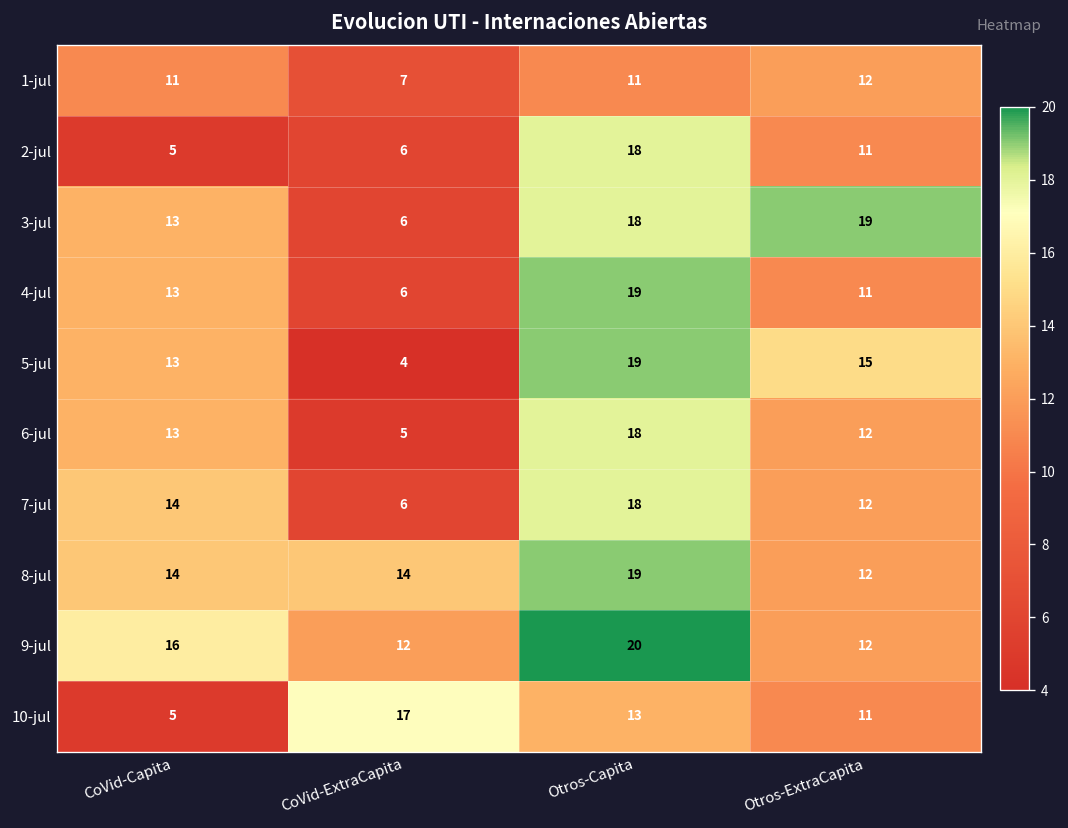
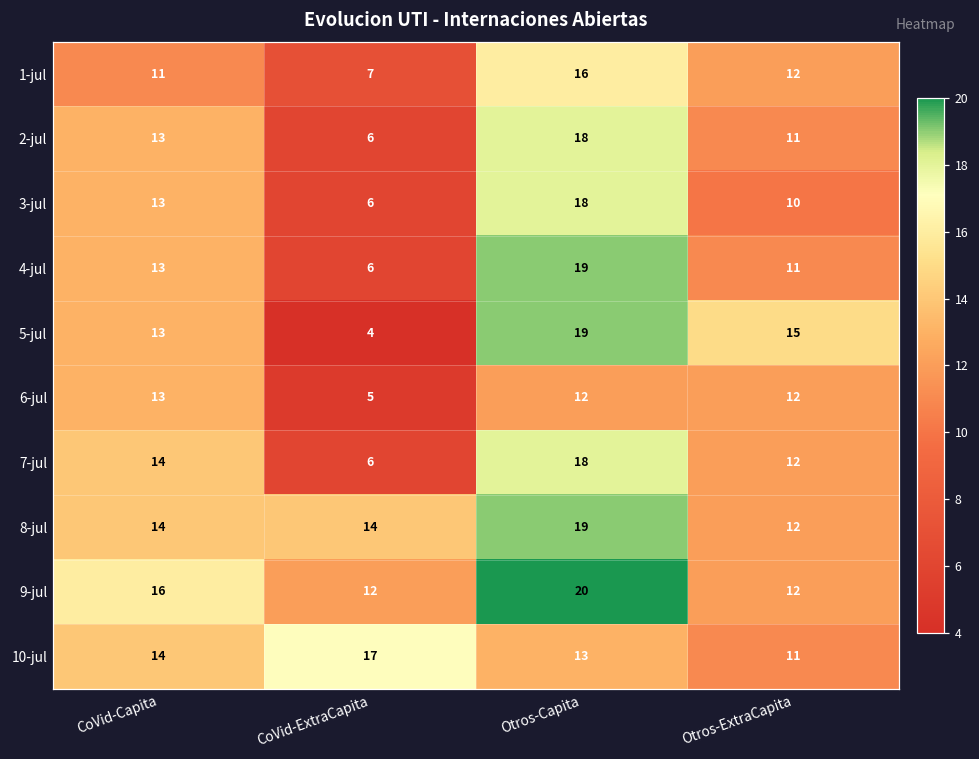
  {
    "1-jul": {
      "CoVid-Capita": 11,
      "CoVid-ExtraCapita": 7,
-     "Otros-Capita": 11,
+     "Otros-Capita": 16,
      "Otros-ExtraCapita": 12
    },
    "2-jul": {
-     "CoVid-Capita": 5,
+     "CoVid-Capita": 13,
      "CoVid-ExtraCapita": 6,
      "Otros-Capita": 18,
      "Otros-ExtraCapita": 11
    },
    "3-jul": {
      "CoVid-Capita": 13,
      "CoVid-ExtraCapita": 6,
      "Otros-Capita": 18,
-     "Otros-ExtraCapita": 19
+     "Otros-ExtraCapita": 10
    },
    "4-jul": {
      "CoVid-Capita": 13,
      "CoVid-ExtraCapita": 6,
      "Otros-Capita": 19,
      "Otros-ExtraCapita": 11
    },
    "5-jul": {
      "CoVid-Capita": 13,
      "CoVid-ExtraCapita": 4,
      "Otros-Capita": 19,
      "Otros-ExtraCapita": 15
    },
    "6-jul": {
      "CoVid-Capita": 13,
      "CoVid-ExtraCapita": 5,
-     "Otros-Capita": 18,
+     "Otros-Capita": 12,
      "Otros-ExtraCapita": 12
    },
    "7-jul": {
      "CoVid-Capita": 14,
      "CoVid-ExtraCapita": 6,
      "Otros-Capita": 18,
      "Otros-ExtraCapita": 12
    },
    "8-jul": {
      "CoVid-Capita": 14,
      "CoVid-ExtraCapita": 14,
      "Otros-Capita": 19,
      "Otros-ExtraCapita": 12
    },
    "9-jul": {
      "CoVid-Capita": 16,
      "CoVid-ExtraCapita": 12,
      "Otros-Capita": 20,
      "Otros-ExtraCapita": 12
    },
    "10-jul": {
-     "CoVid-Capita": 5,
+     "CoVid-Capita": 14,
      "CoVid-ExtraCapita": 17,
      "Otros-Capita": 13,
      "Otros-ExtraCapita": 11
    }
  }
